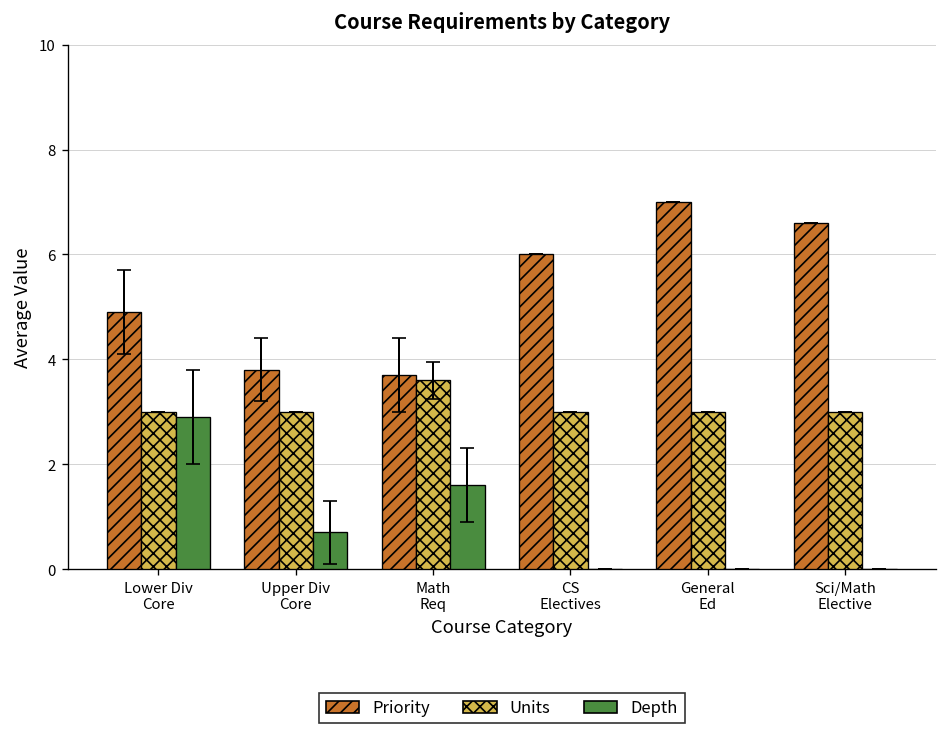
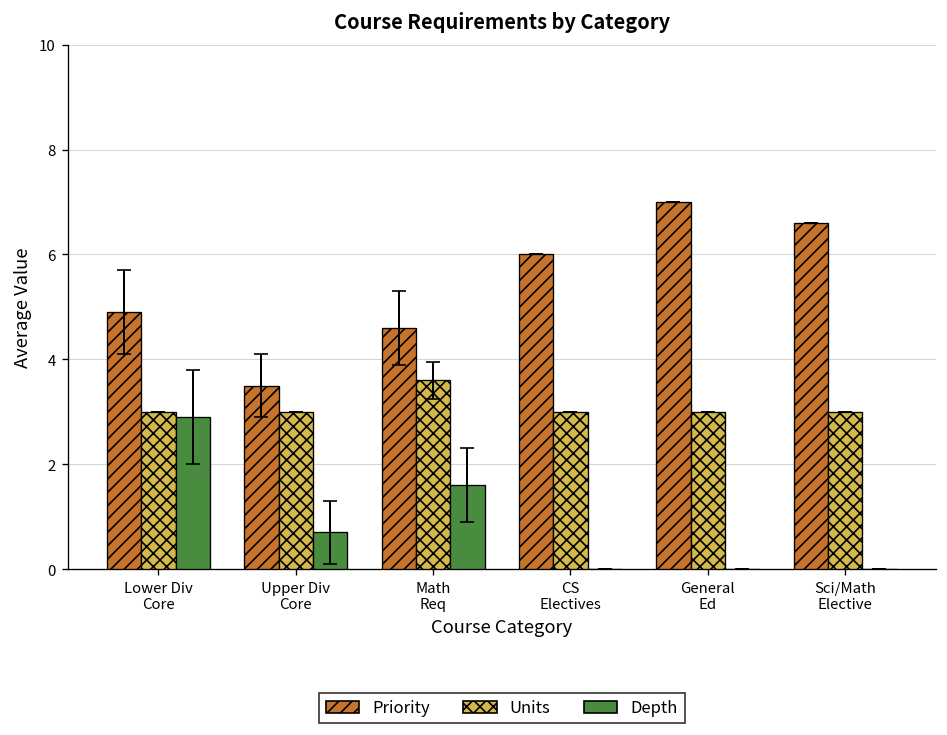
  {
    "Priority": {
      "Lower Div Core": 4.9,
-     "Upper Div Core": 3.8,
-     "Math Req": 3.7,
+     "Upper Div Core": 3.5,
+     "Math Req": 4.6,
      "CS Electives": 6.0,
      "General Ed": 7.0,
      "Sci/Math Elective": 6.6
    },
    "Units": {
      "Lower Div Core": 3.0,
      "Upper Div Core": 3.0,
      "Math Req": 3.6,
      "CS Electives": 3.0,
      "General Ed": 3.0,
      "Sci/Math Elective": 3.0
    },
    "Depth": {
      "Lower Div Core": 2.9,
      "Upper Div Core": 0.7,
      "Math Req": 1.6,
      "CS Electives": 0.0,
      "General Ed": 0.0,
      "Sci/Math Elective": 0.0
    }
  }
